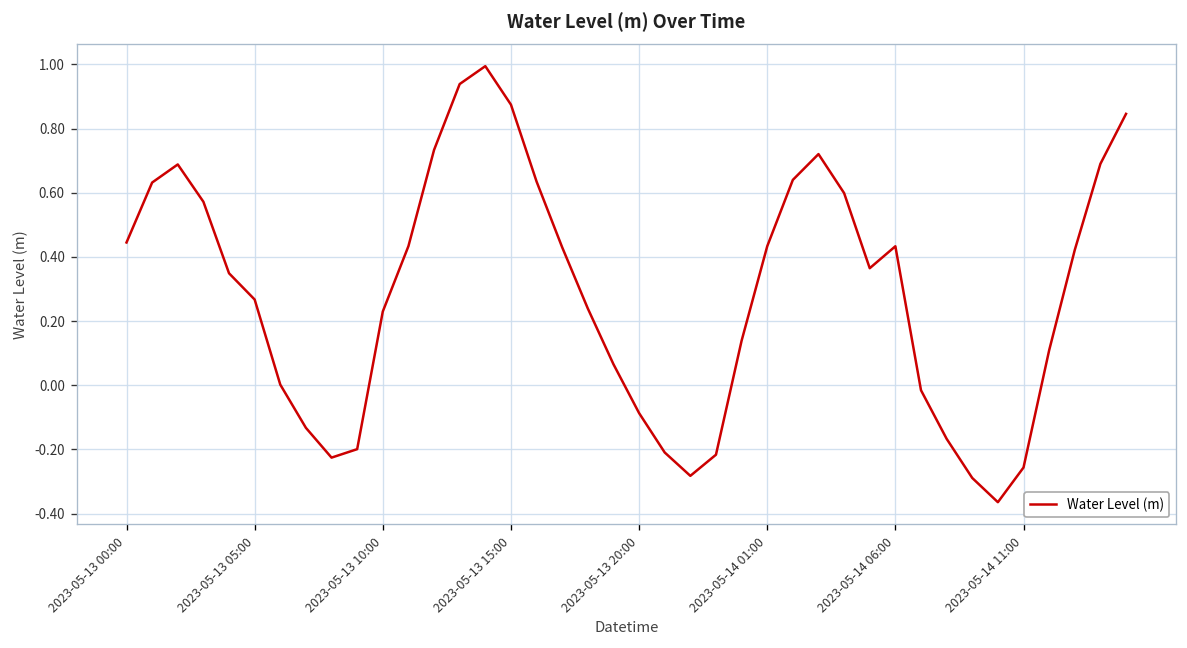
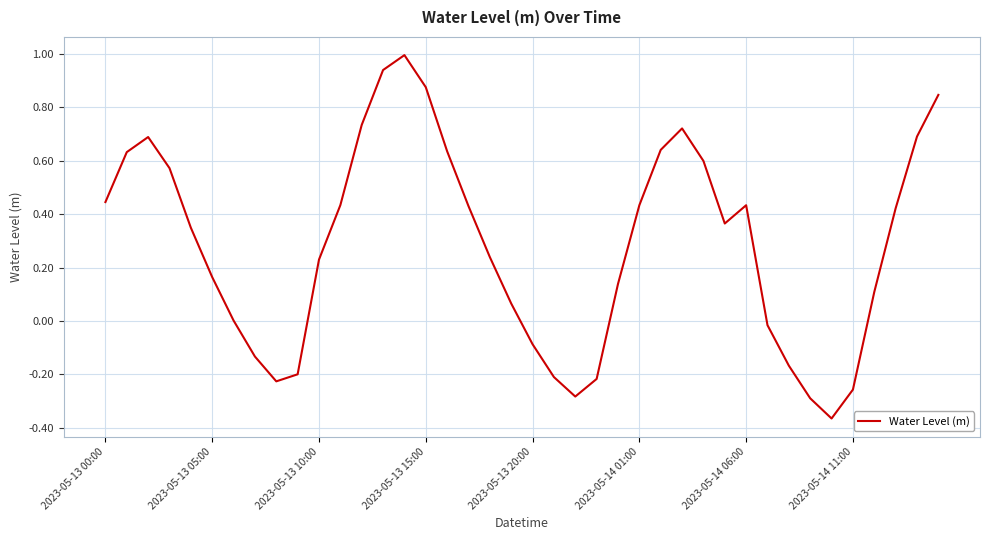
  {
    "2023-05-13 00:00": 0.45,
-   "2023-05-13 05:00": 0.27,
+   "2023-05-13 05:00": 0.16,
    "2023-05-13 10:00": 0.23,
    "2023-05-13 15:00": 0.87,
    "2023-05-13 20:00": -0.09,
    "2023-05-14 01:00": 0.43,
    "2023-05-14 06:00": 0.43,
    "2023-05-14 11:00": -0.26
  }
